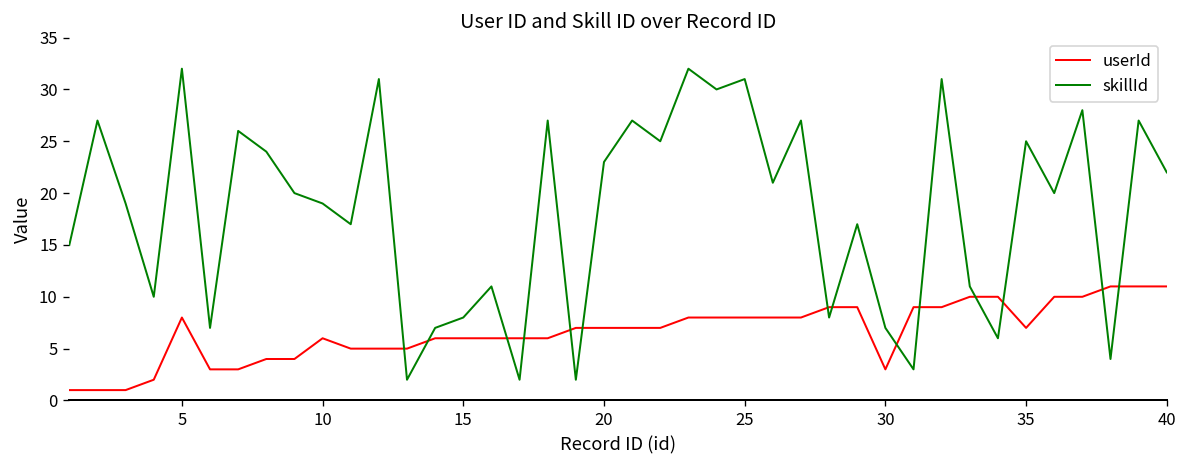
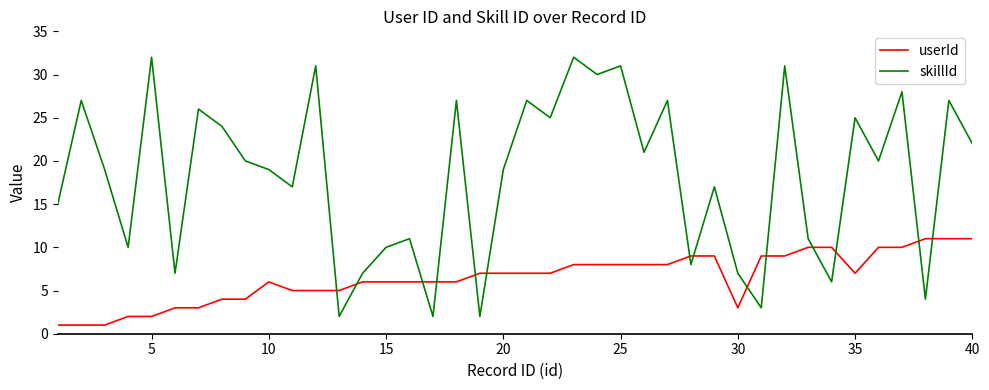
  {
    "userId": {
-     "5": 8,
+     "5": 2,
      "10": 6,
      "15": 6,
      "20": 7,
      "25": 8,
      "30": 3,
      "35": 7,
      "40": 11
    },
    "skillId": {
      "5": 32,
      "10": 19,
-     "15": 8,
-     "20": 23,
+     "15": 10,
+     "20": 19,
      "25": 31,
      "30": 7,
      "35": 25,
      "40": 22
    }
  }
